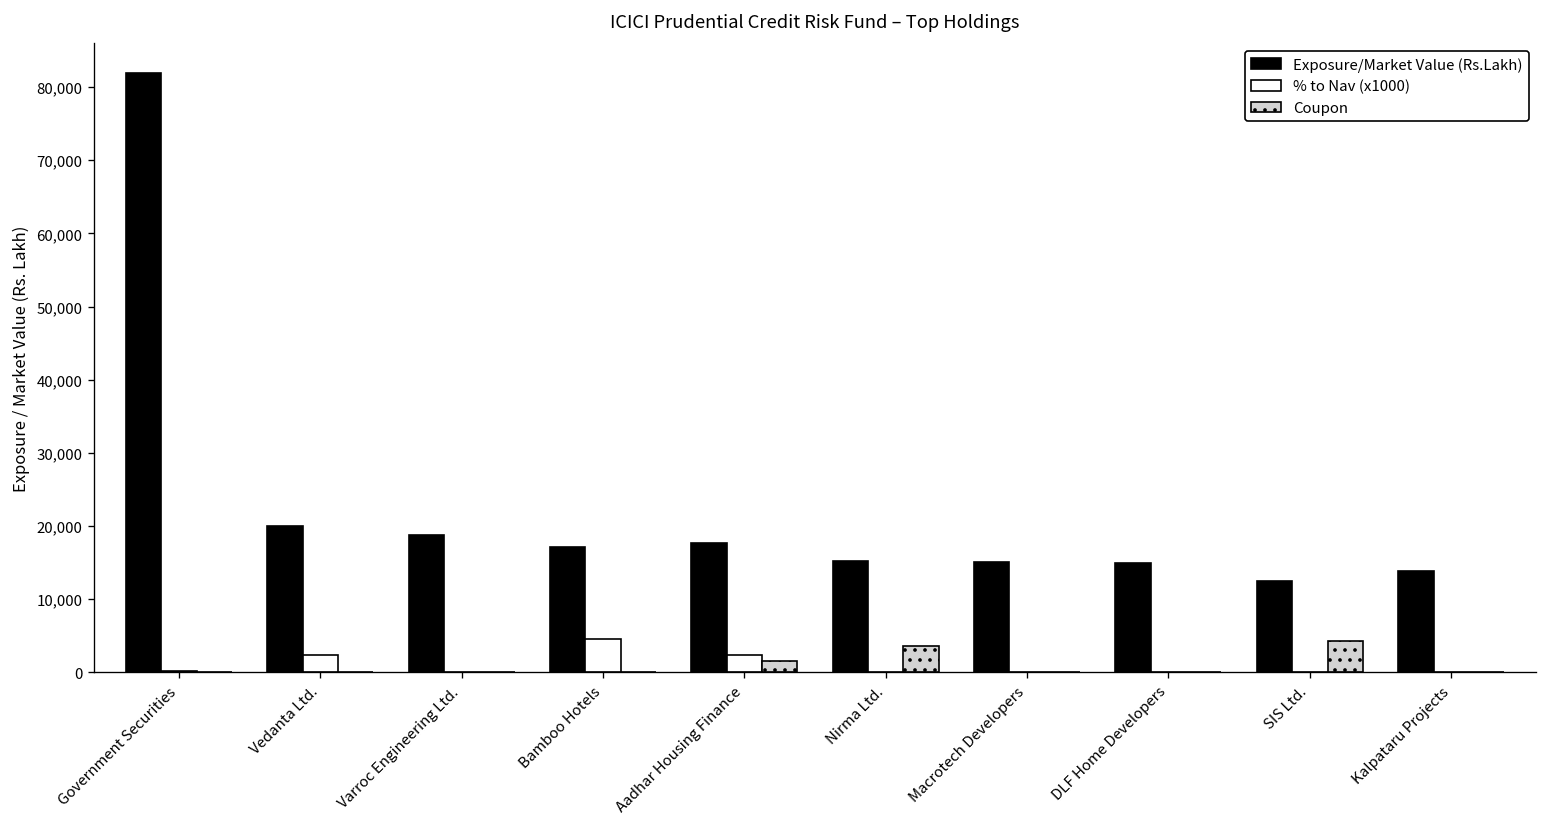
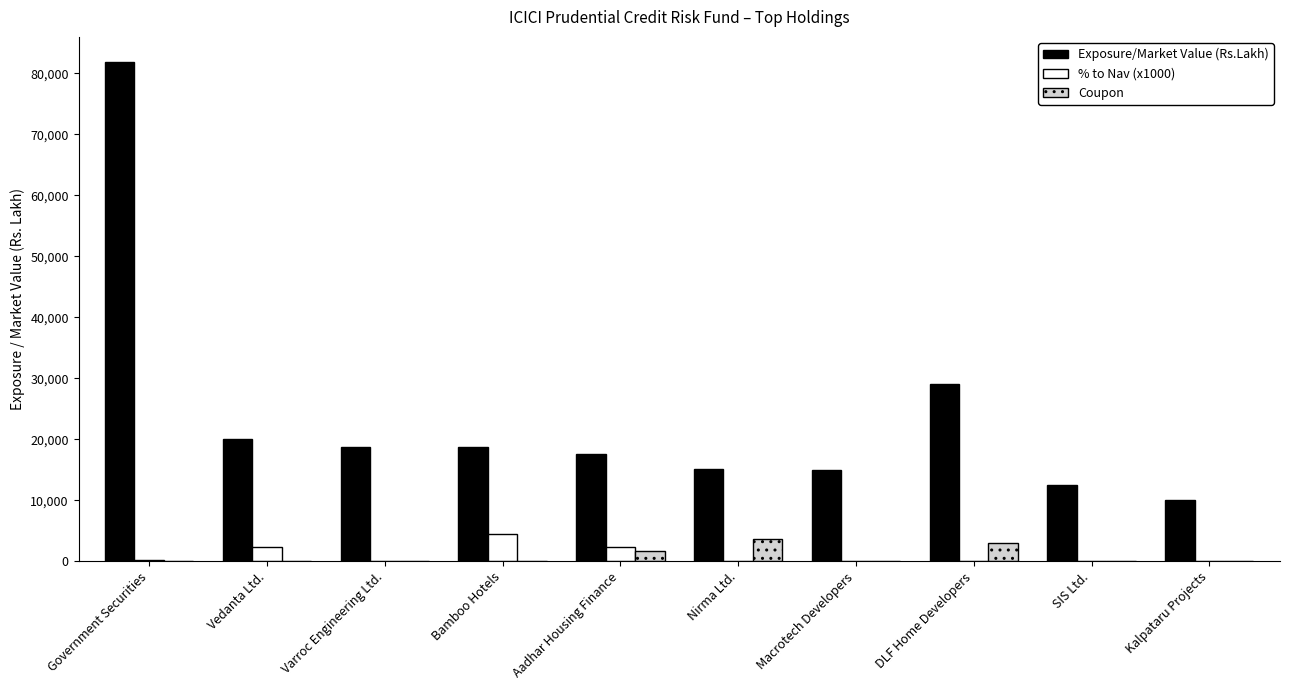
  {
    "Exposure/Market Value (Rs.Lakh)": {
      "Government Securities": "82,000",
      "Vedanta Ltd.": "20,000",
      "Varroc Engineering Ltd.": "19,000",
-     "Bamboo Hotels": "17,000",
+     "Bamboo Hotels": "19,000",
      "Aadhar Housing Finance": "18,000",
      "Nirma Ltd.": "15,000",
      "Macrotech Developers": "15,000",
-     "DLF Home Developers": "15,000",
+     "DLF Home Developers": "29,000",
      "SIS Ltd.": "13,000",
-     "Kalpataru Projects": "14,000"
+     "Kalpataru Projects": "10,000"
    },
    "% to Nav (x1000)": {
      "Vedanta Ltd.": "2,000",
      "Bamboo Hotels": "5,000",
      "Aadhar Housing Finance": "2,000"
    },
    "Coupon": {
      "Aadhar Housing Finance": "2,000",
      "Nirma Ltd.": "4,000",
-     "DLF Home Developers": "0",
-     "SIS Ltd.": "4,000"
+     "DLF Home Developers": "3,000",
+     "SIS Ltd.": "0"
    }
  }
